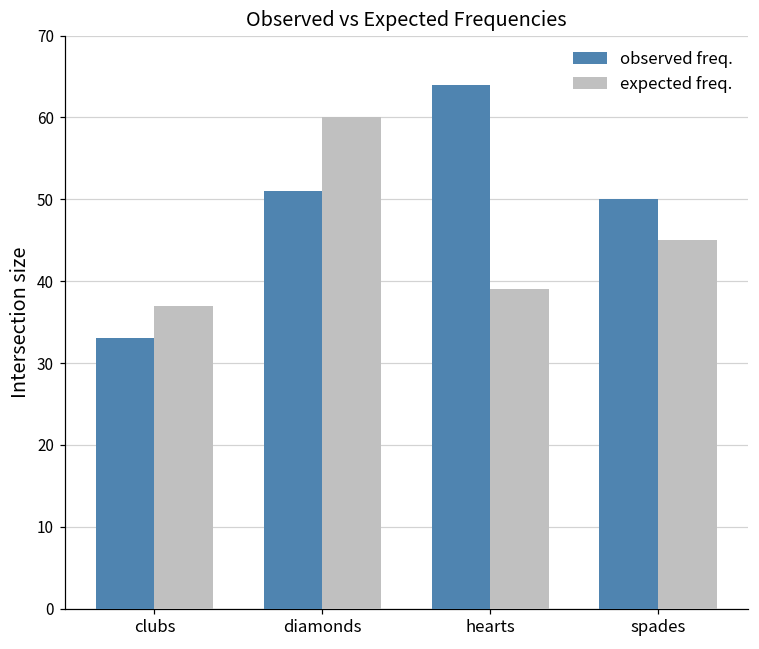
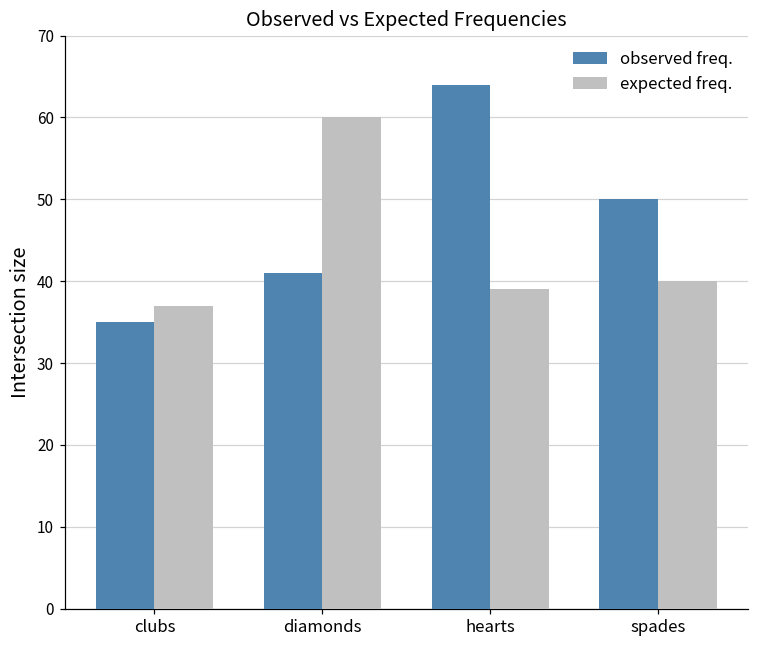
  {
    "observed freq.": {
-     "clubs": 33,
-     "diamonds": 51,
+     "clubs": 35,
+     "diamonds": 41,
      "hearts": 64,
      "spades": 50
    },
    "expected freq.": {
      "clubs": 37,
      "diamonds": 60,
      "hearts": 39,
-     "spades": 45
+     "spades": 40
    }
  }
